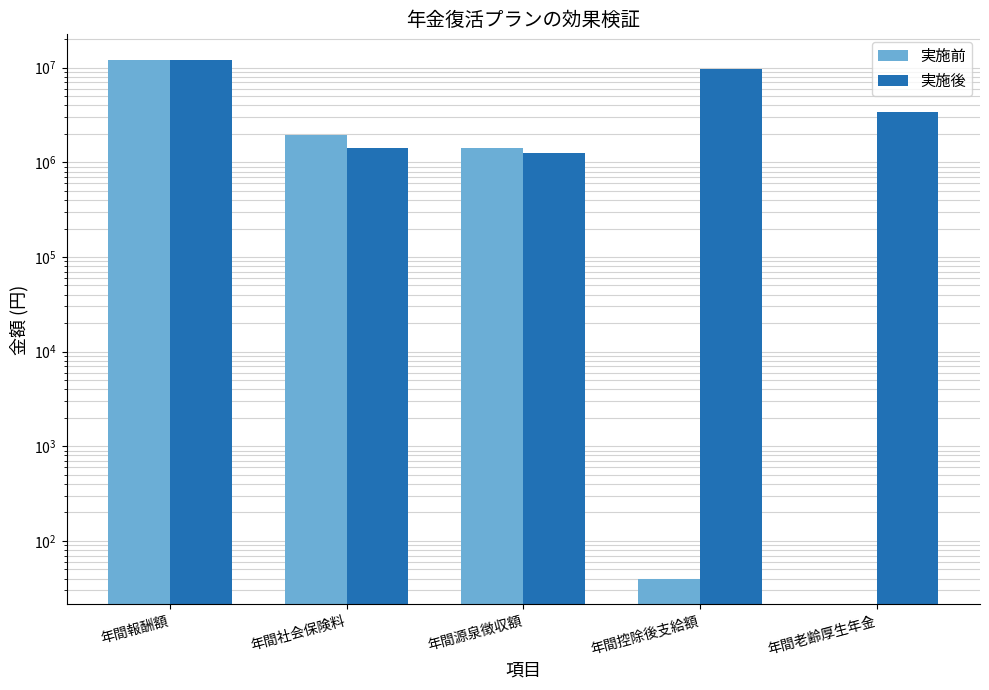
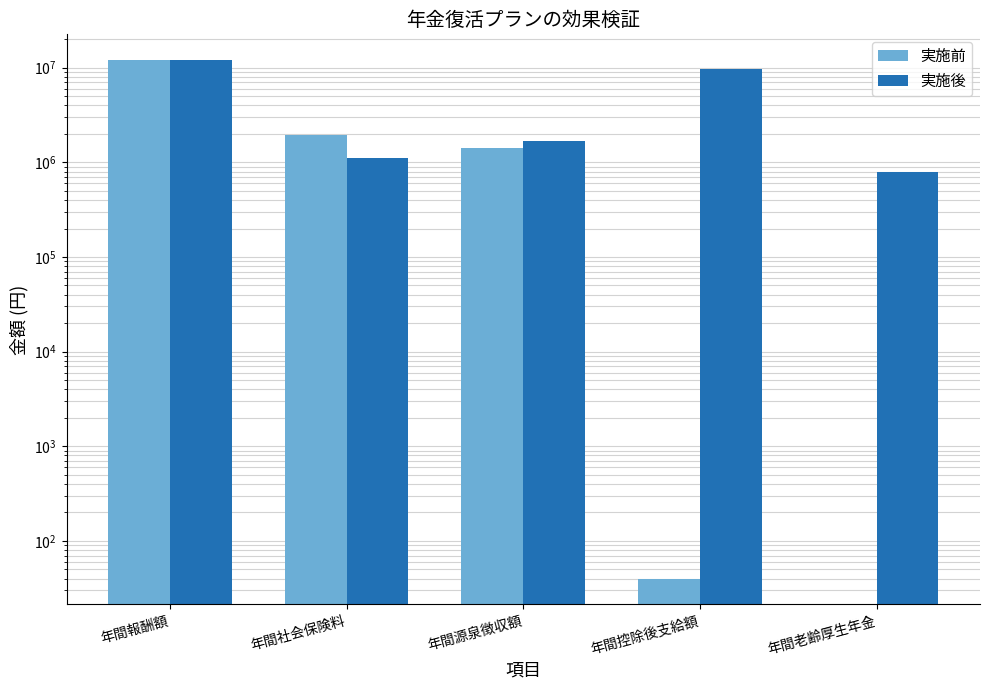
  {
    "実施前": {
      "年間報酬額": 12000000,
      "年間社会保険料": 1900000,
      "年間源泉徴収額": 1400000,
      "年間控除後支給額": 40
    },
    "実施後": {
      "年間報酬額": 12000000,
-     "年間社会保険料": 1400000,
-     "年間源泉徴収額": 1200000,
+     "年間社会保険料": 1100000,
+     "年間源泉徴収額": 1700000,
      "年間控除後支給額": 10000000,
-     "年間老齢厚生年金": 3400000
+     "年間老齢厚生年金": 800000
    }
  }
